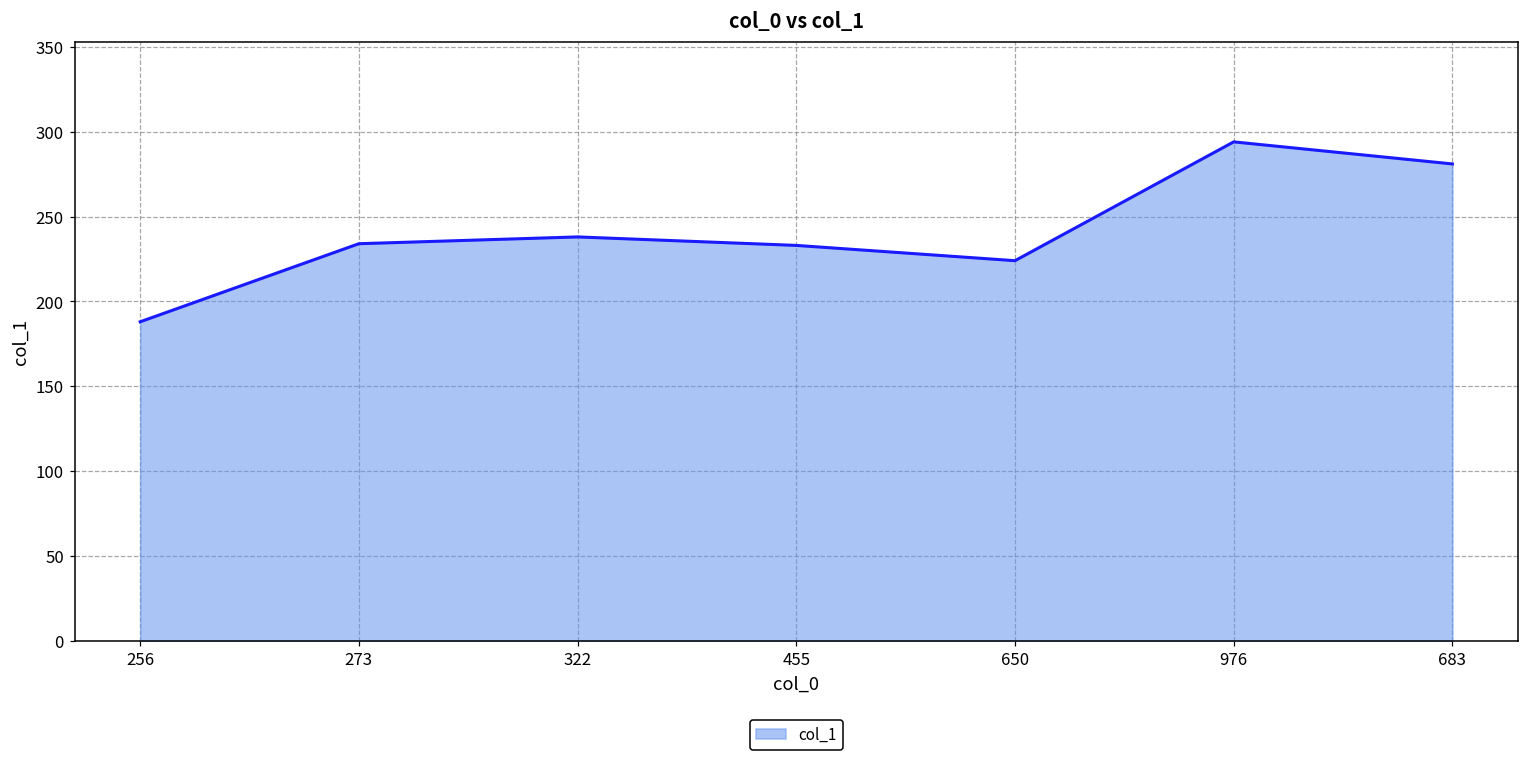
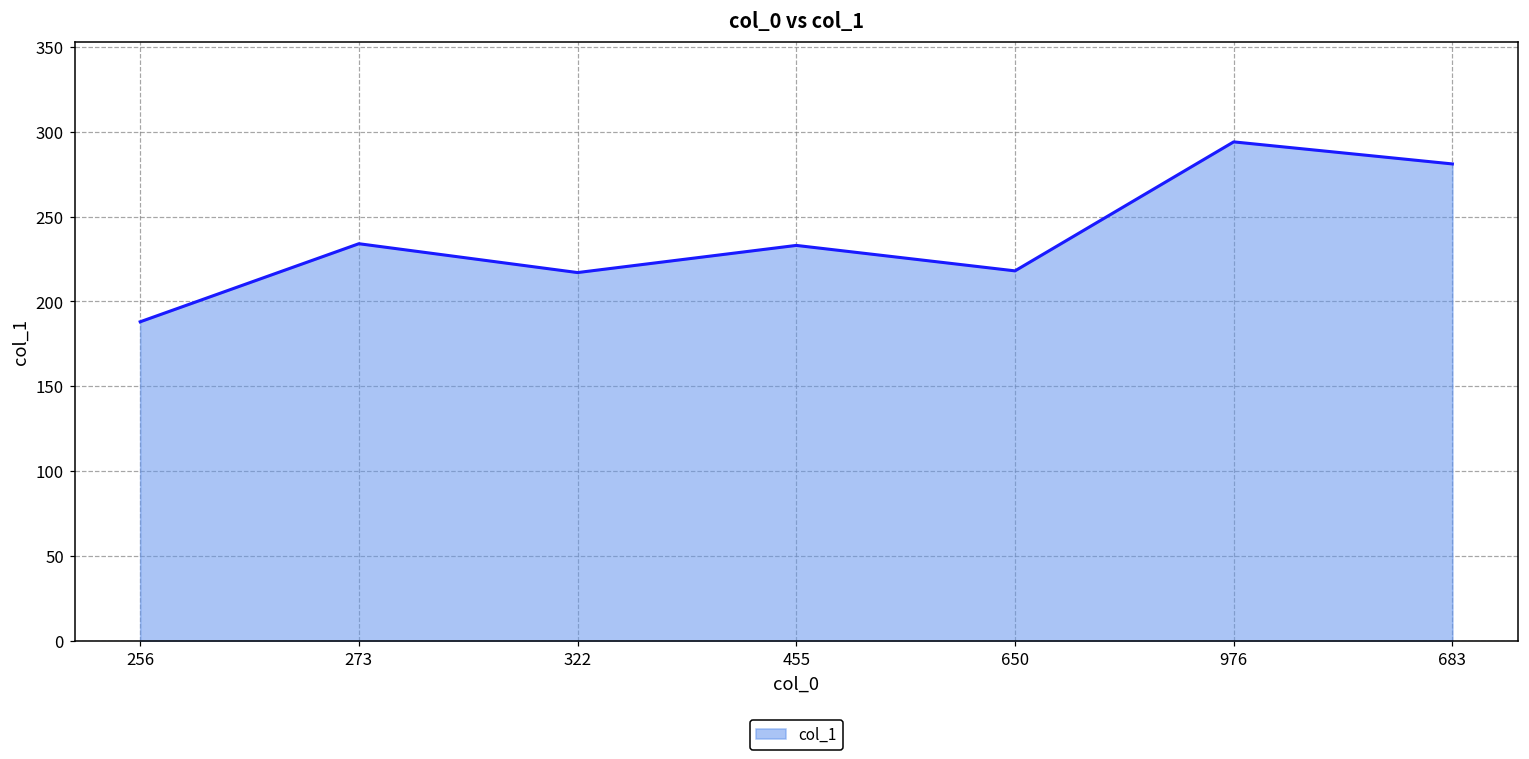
  {
    "256": 188,
    "273": 234,
-   "322": 238,
+   "322": 217,
    "455": 233,
-   "650": 224,
+   "650": 218,
    "976": 294,
    "683": 281
  }
